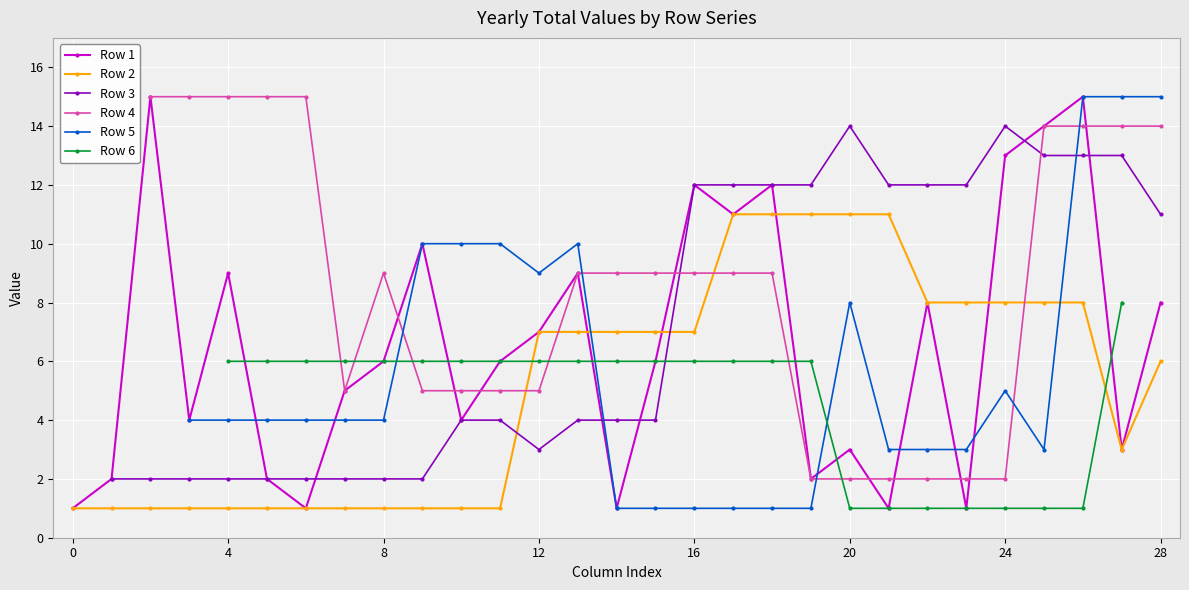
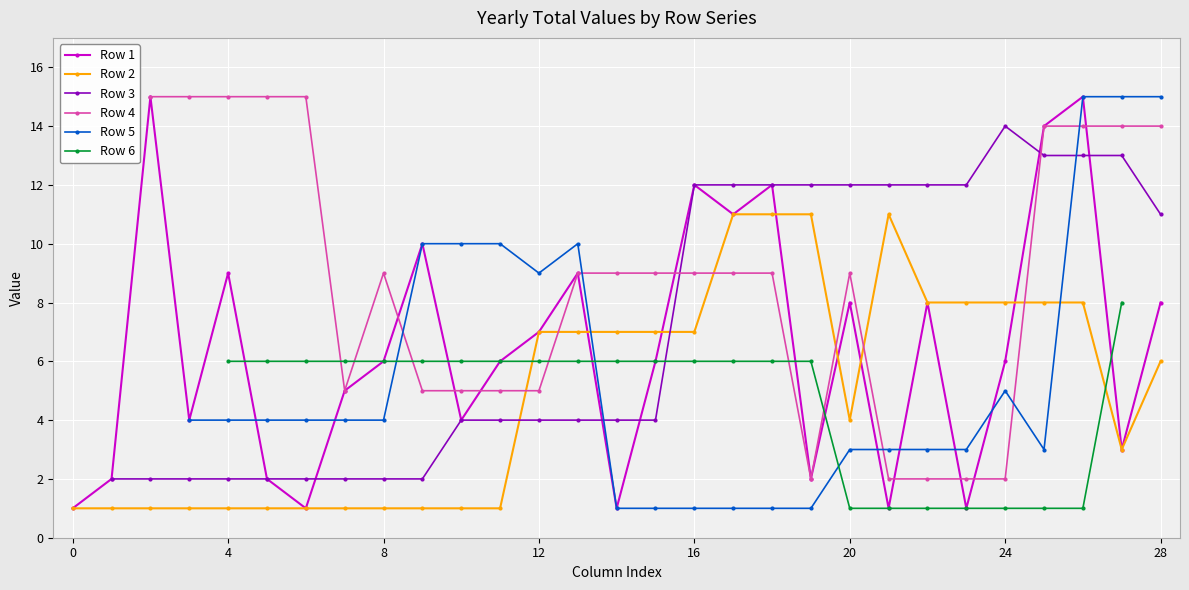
  {
    "Row 1": {
      "4": 9,
-     "20": 3,
-     "24": 13,
+     "20": 8,
+     "24": 6,
      "28": 8
    },
    "Row 2": {
      "4": 1,
      "8": 1,
      "16": 7,
-     "20": 11,
+     "20": 4,
      "24": 8,
      "28": 6
    },
    "Row 3": {
      "4": 2,
      "8": 2,
-     "12": 3,
-     "20": 14,
+     "12": 4,
+     "20": 12,
      "24": 14,
      "28": 11
    },
    "Row 4": {
      "4": 15,
      "8": 9,
      "12": 5,
      "16": 9,
-     "20": 2,
+     "20": 9,
      "24": 2,
      "28": 14
    },
    "Row 5": {
      "4": 4,
      "8": 4,
      "12": 9,
      "16": 1,
-     "20": 8,
+     "20": 3,
      "24": 5,
      "28": 15
    },
    "Row 6": {
      "4": 6,
      "12": 6,
      "16": 6,
      "20": 1,
      "24": 1
    }
  }
